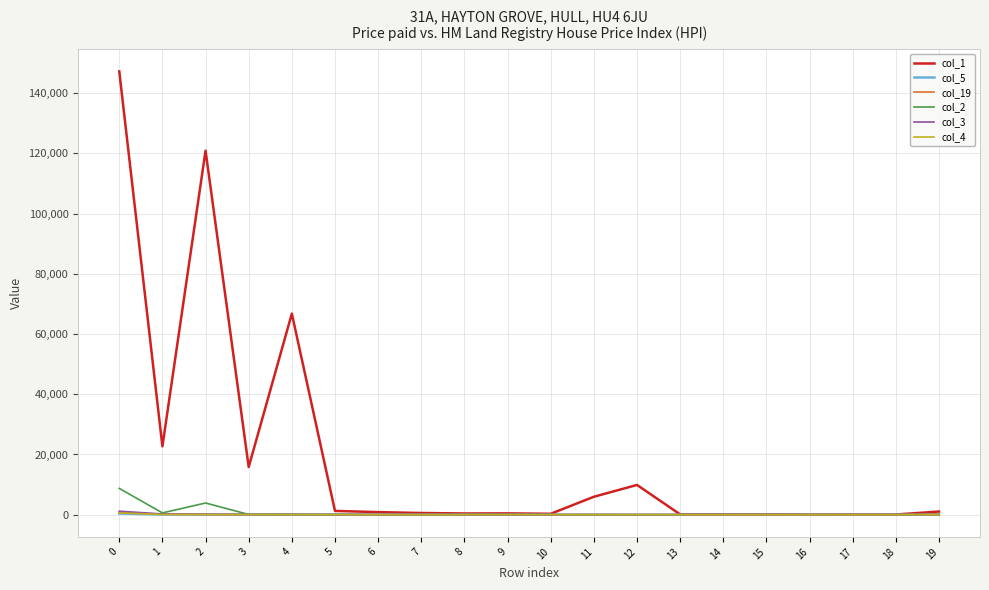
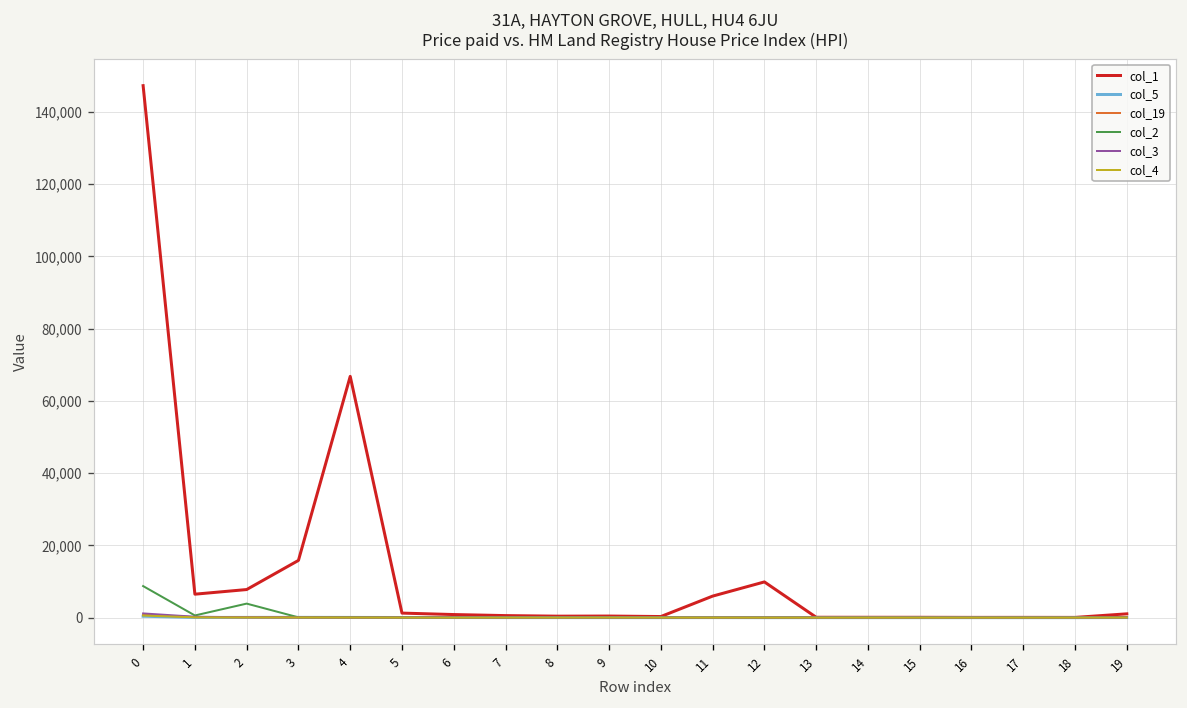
  {
    "col_1": {
      "0": "147,000",
-     "1": "23,000",
-     "2": "121,000",
+     "1": "6,000",
+     "2": "8,000",
      "3": "16,000",
      "4": "67,000",
      "5": "1,000",
      "11": "6,000",
      "12": "10,000",
      "19": "1,000"
    },
    "col_2": {
      "0": "9,000",
      "2": "4,000"
    }
  }
